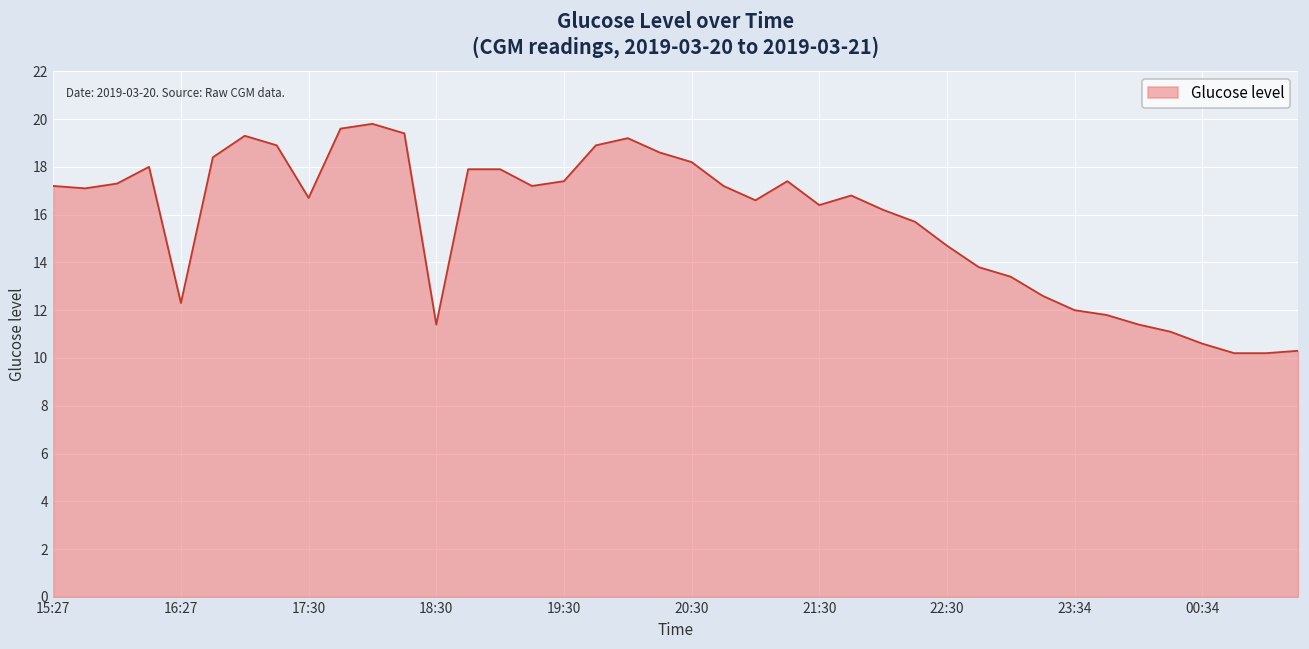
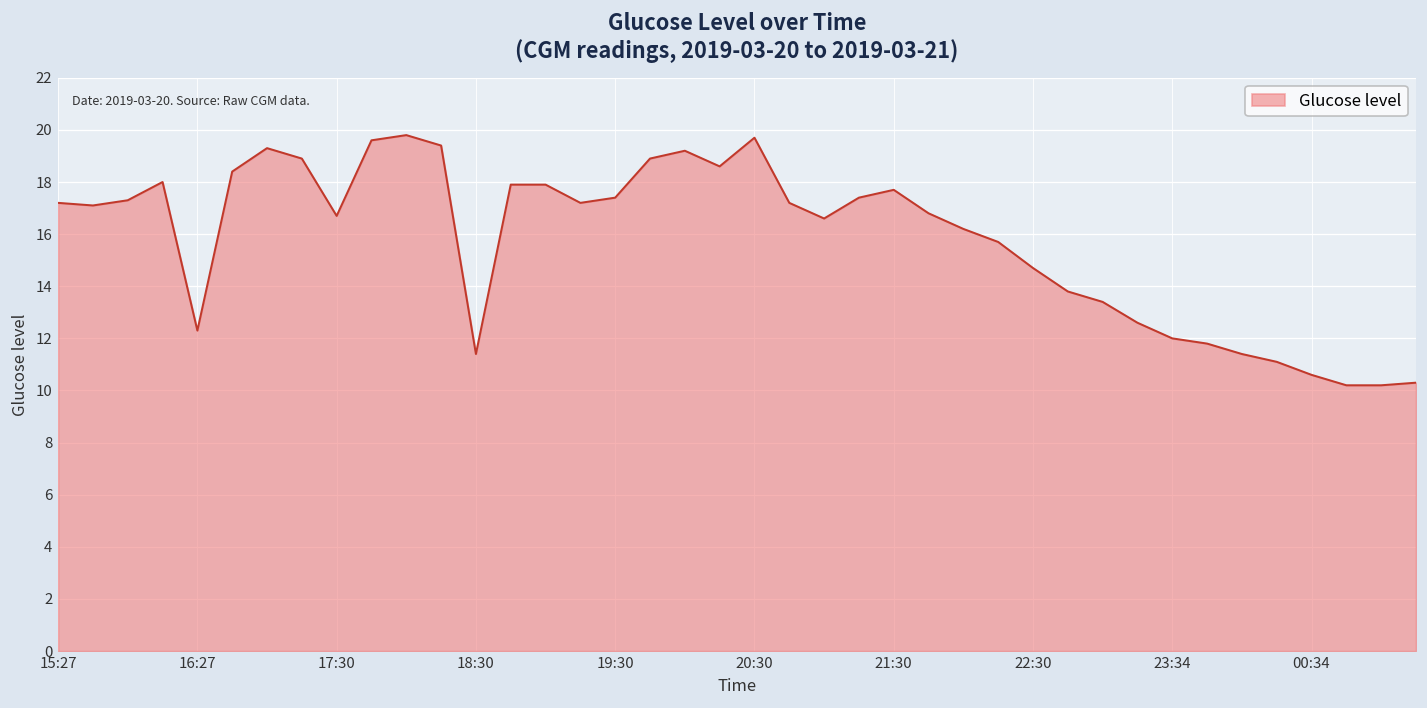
  {
    "15:27": 17.2,
    "16:27": 12.3,
    "17:30": 16.7,
    "18:30": 11.4,
    "19:30": 17.4,
-   "20:30": 18.2,
-   "21:30": 16.4,
+   "20:30": 19.7,
+   "21:30": 17.7,
    "22:30": 14.7,
    "23:34": 12.0,
    "00:34": 10.6
  }
